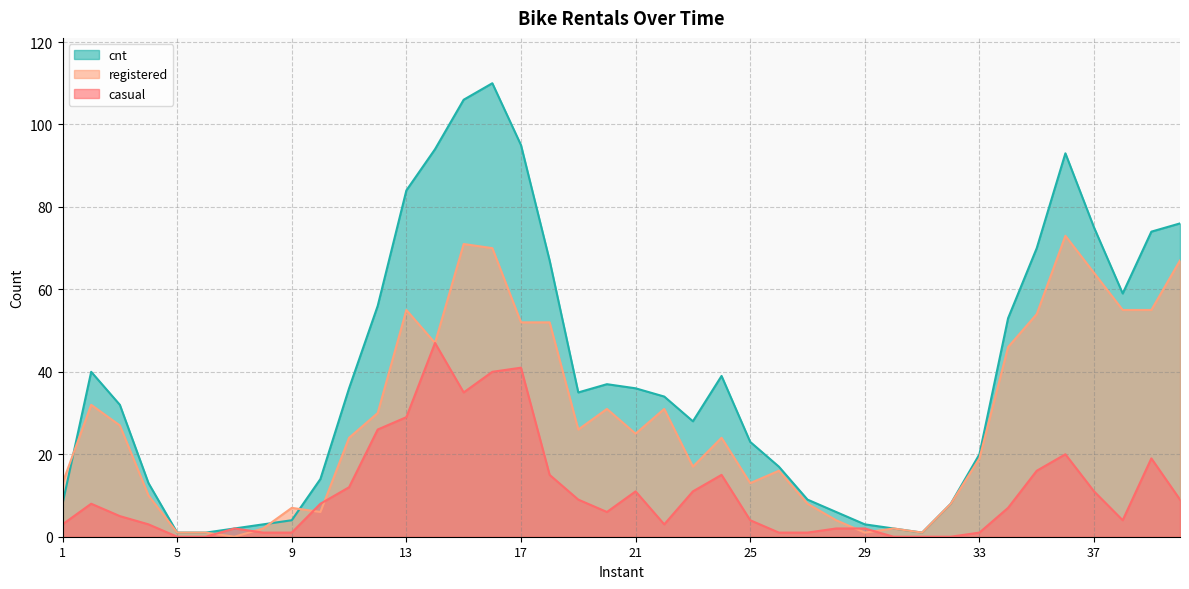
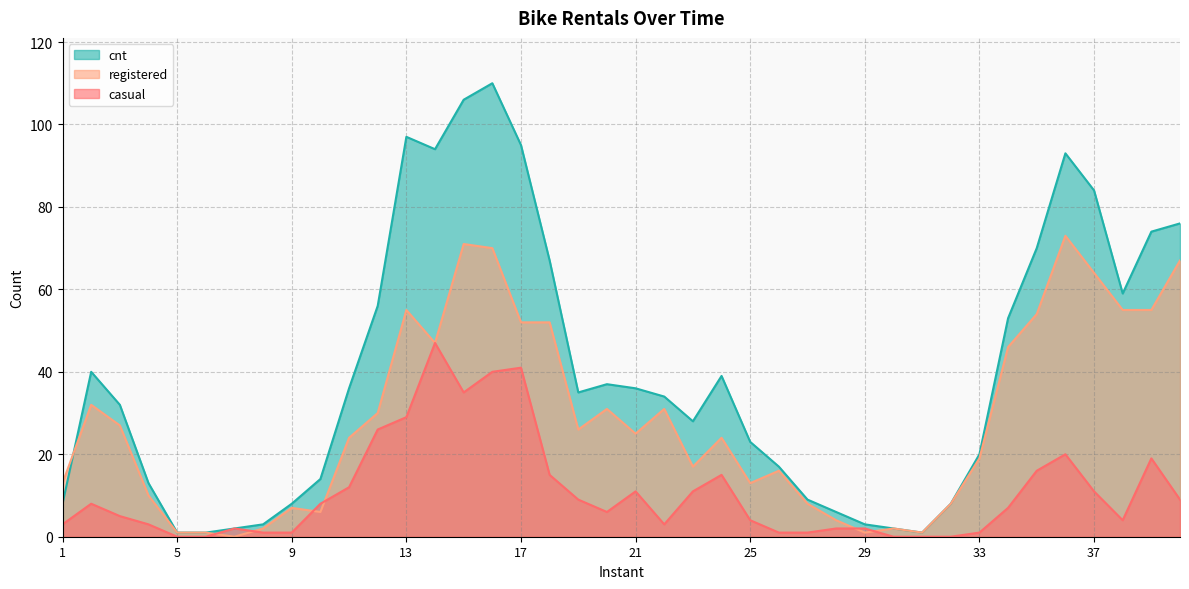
  {
    "cnt": {
      "1": 8,
-     "9": 4,
-     "13": 84,
+     "9": 8,
+     "13": 97,
      "17": 95,
      "21": 36,
      "25": 23,
      "29": 3,
      "33": 20,
-     "37": 75
+     "37": 84
    }
  }
